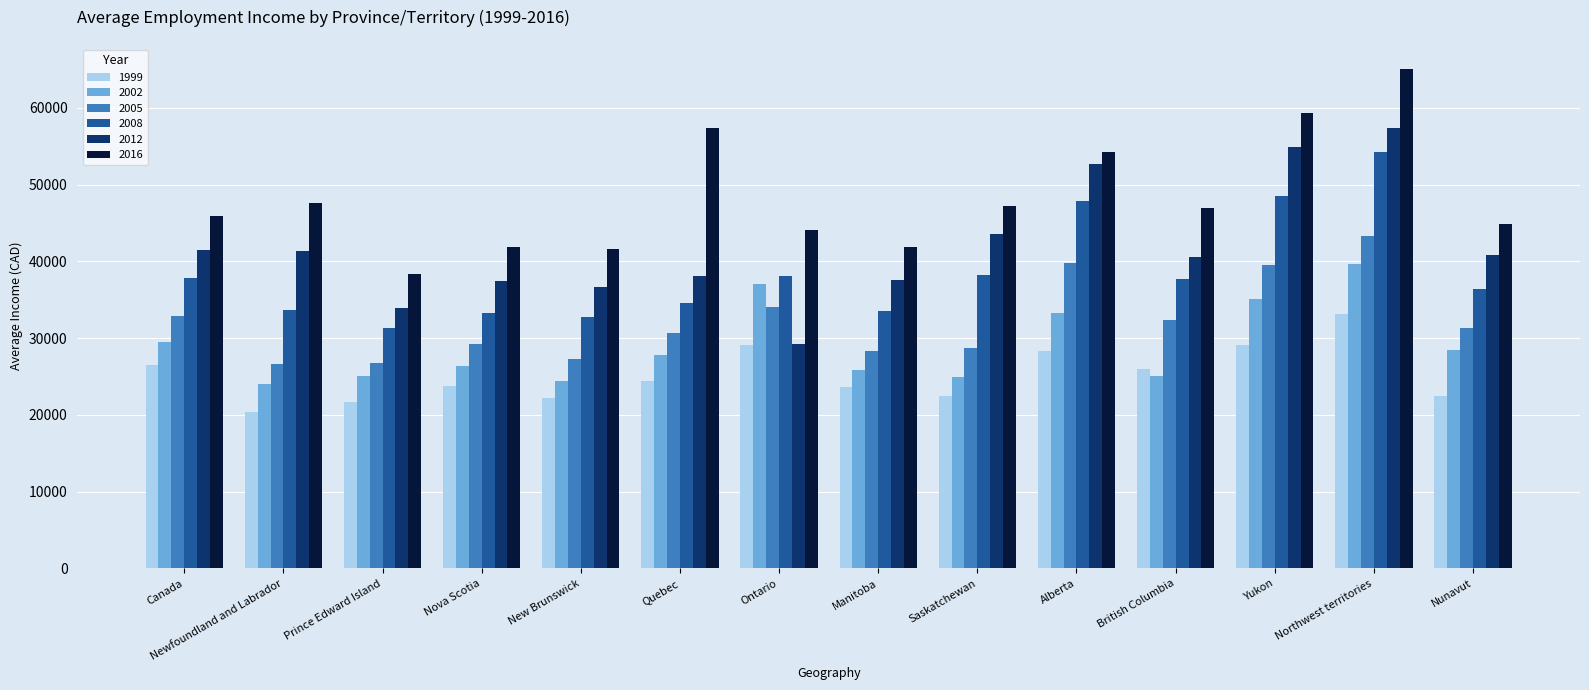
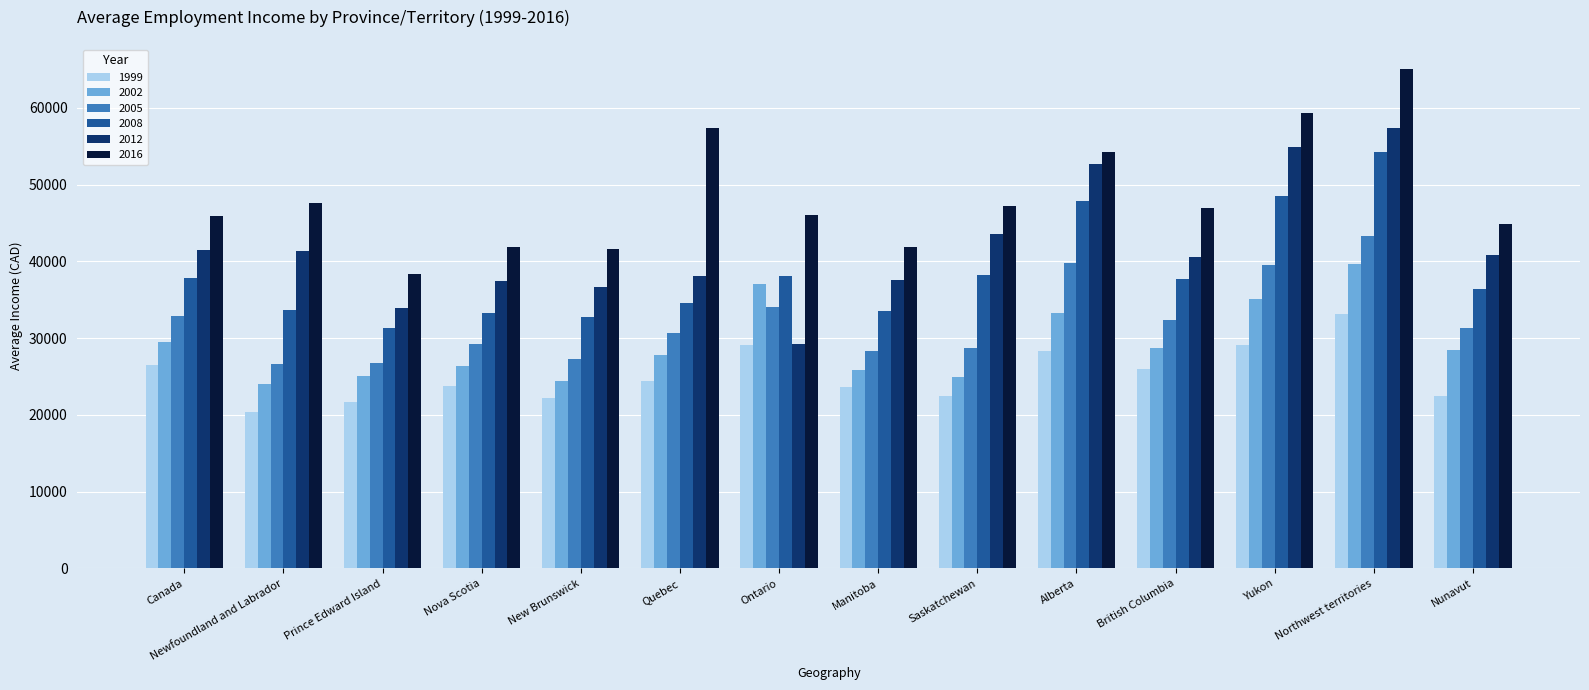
  {
    "1999": {
      "Canada": 27000,
      "Newfoundland and Labrador": 20000,
      "Prince Edward Island": 22000,
      "Nova Scotia": 24000,
      "New Brunswick": 22000,
      "Quebec": 24000,
      "Ontario": 29000,
      "Manitoba": 24000,
      "Saskatchewan": 22000,
      "Alberta": 28000,
      "British Columbia": 26000,
      "Yukon": 29000,
      "Northwest territories": 33000,
      "Nunavut": 23000
    },
    "2002": {
      "Canada": 29000,
      "Newfoundland and Labrador": 24000,
      "Prince Edward Island": 25000,
      "Nova Scotia": 26000,
      "New Brunswick": 24000,
      "Quebec": 28000,
      "Ontario": 37000,
      "Manitoba": 26000,
      "Saskatchewan": 25000,
      "Alberta": 33000,
-     "British Columbia": 25000,
+     "British Columbia": 29000,
      "Yukon": 35000,
      "Northwest territories": 40000,
      "Nunavut": 28000
    },
    "2012": {
      "Canada": 41000,
      "Newfoundland and Labrador": 41000,
      "Prince Edward Island": 34000,
      "Nova Scotia": 37000,
      "New Brunswick": 37000,
      "Quebec": 38000,
      "Ontario": 29000,
      "Manitoba": 38000,
      "Saskatchewan": 44000,
      "Alberta": 53000,
      "British Columbia": 41000,
      "Yukon": 55000,
      "Northwest territories": 57000,
      "Nunavut": 41000
    },
    "2016": {
      "Canada": 46000,
      "Newfoundland and Labrador": 48000,
      "Prince Edward Island": 38000,
      "Nova Scotia": 42000,
      "New Brunswick": 42000,
      "Quebec": 57000,
-     "Ontario": 44000,
+     "Ontario": 46000,
      "Manitoba": 42000,
      "Saskatchewan": 47000,
      "Alberta": 54000,
      "British Columbia": 47000,
      "Yukon": 59000,
      "Northwest territories": 65000,
      "Nunavut": 45000
    }
  }
